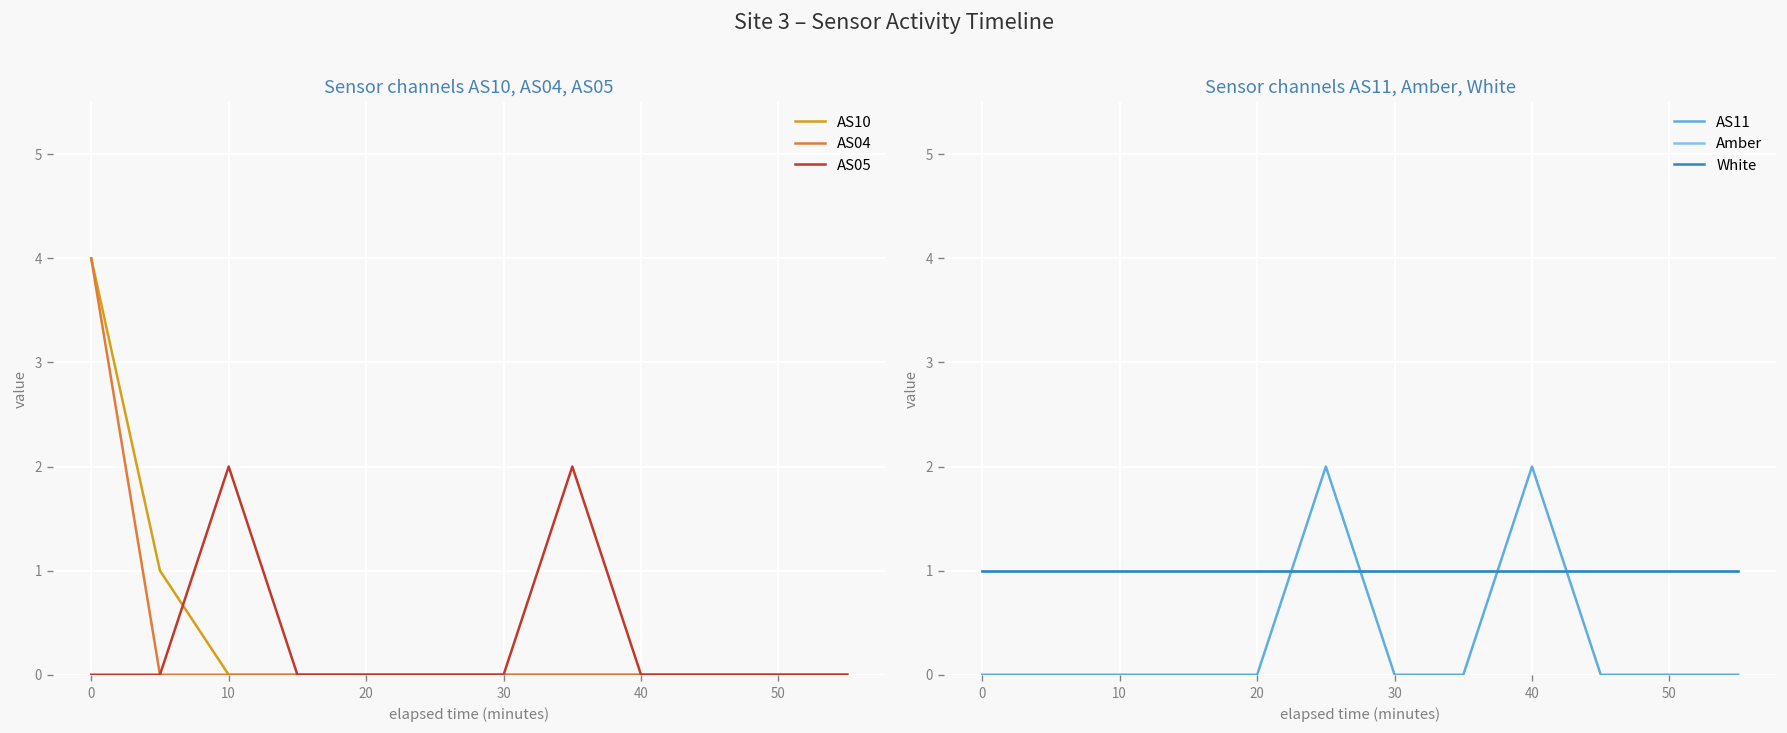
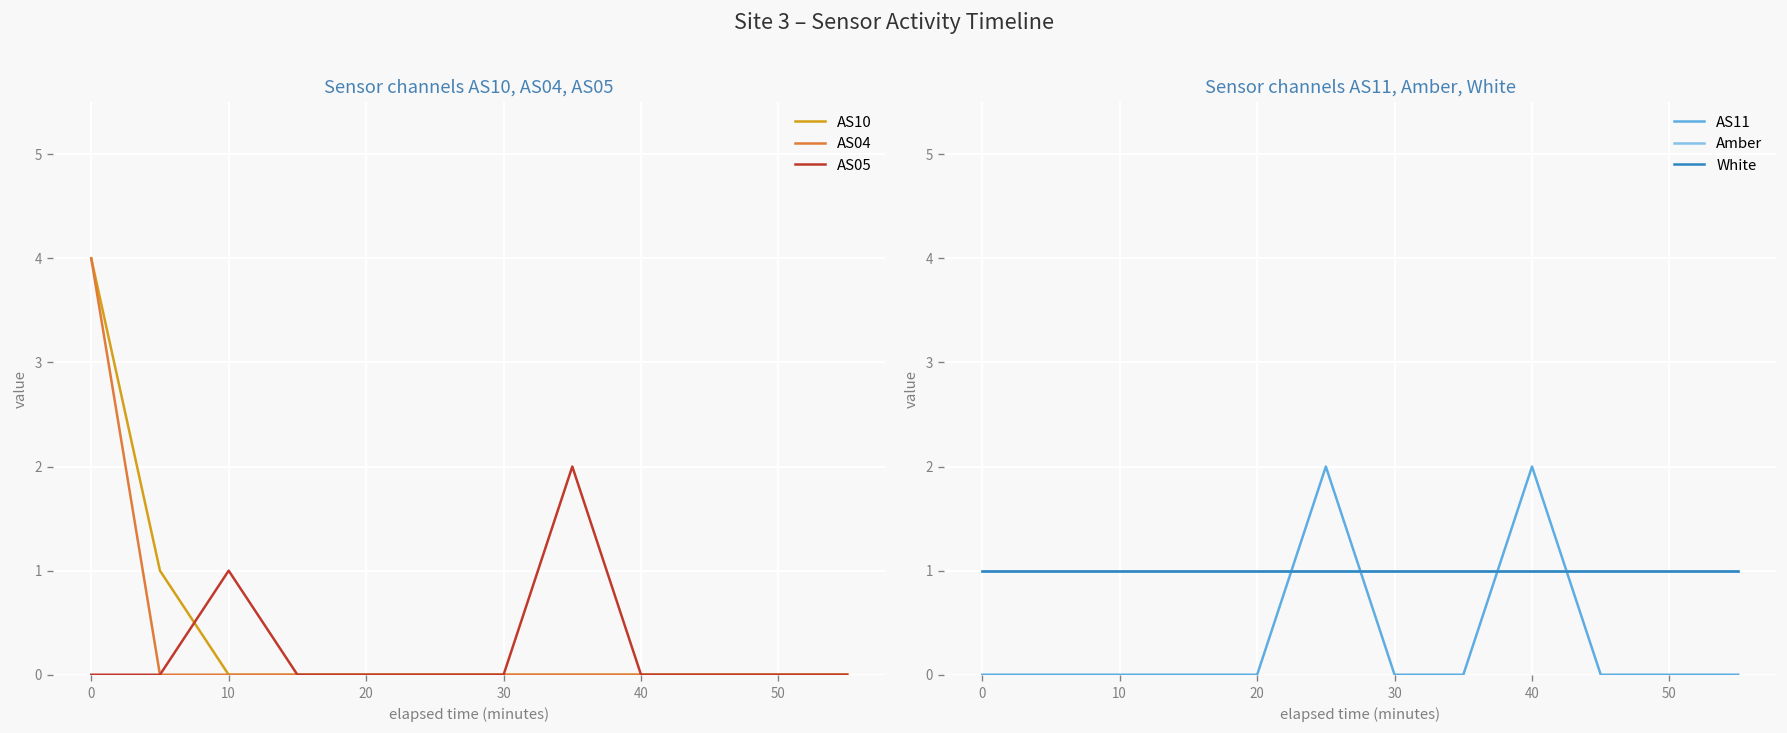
  {
    "Sensor channels AS10, AS04, AS05": {
      "AS05": {
        "0": 0,
-       "10": 2
+       "10": 1
      }
    },
    "Sensor channels AS11, Amber, White": {
      "AS11": {
        "0": 0.0,
        "10": 0.0,
        "20": 0.0,
        "30": 0.0,
        "40": 2.0,
        "50": 0.0
      },
      "White": {
        "0": 1.0,
        "10": 1.0,
        "20": 1.0,
        "30": 1.0,
        "40": 1.0,
        "50": 1.0
      }
    }
  }
